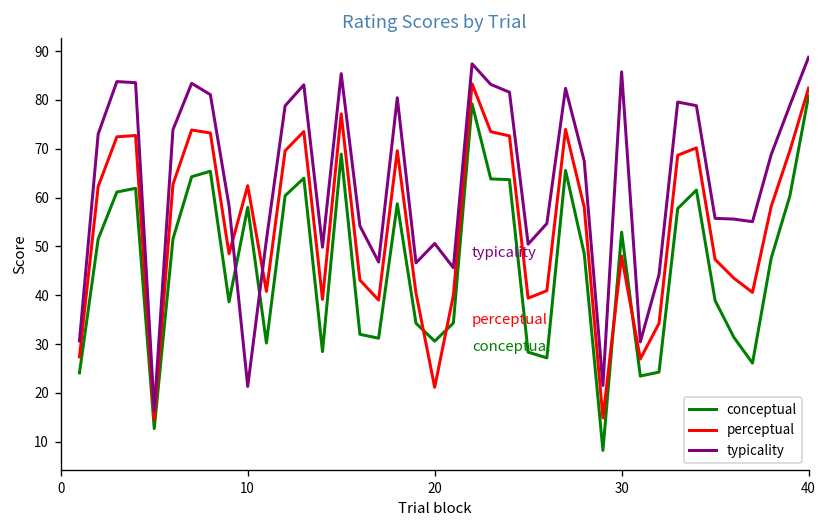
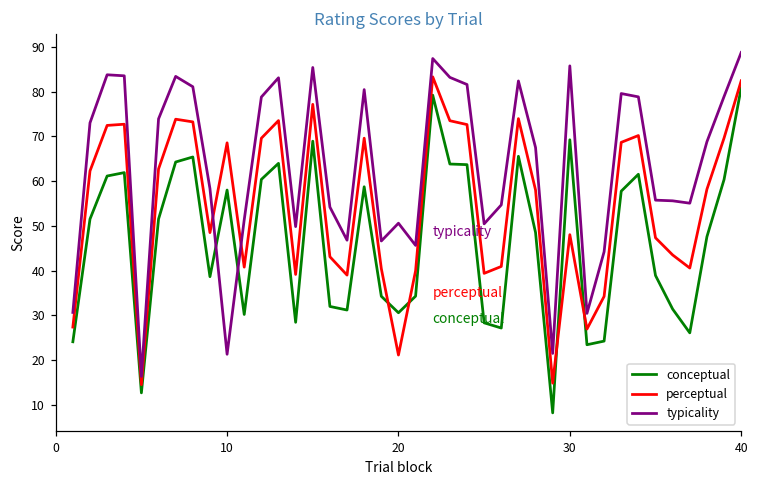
  {
    "conceptual": {
      "10": 58,
      "20": 31,
-     "30": 53,
+     "30": 69,
      "40": 81
    },
    "perceptual": {
-     "10": 62,
+     "10": 69,
      "20": 21,
      "30": 48,
      "40": 82
    },
    "typicality": {
      "10": 21,
      "20": 51,
      "30": 86,
      "40": 89
    }
  }
